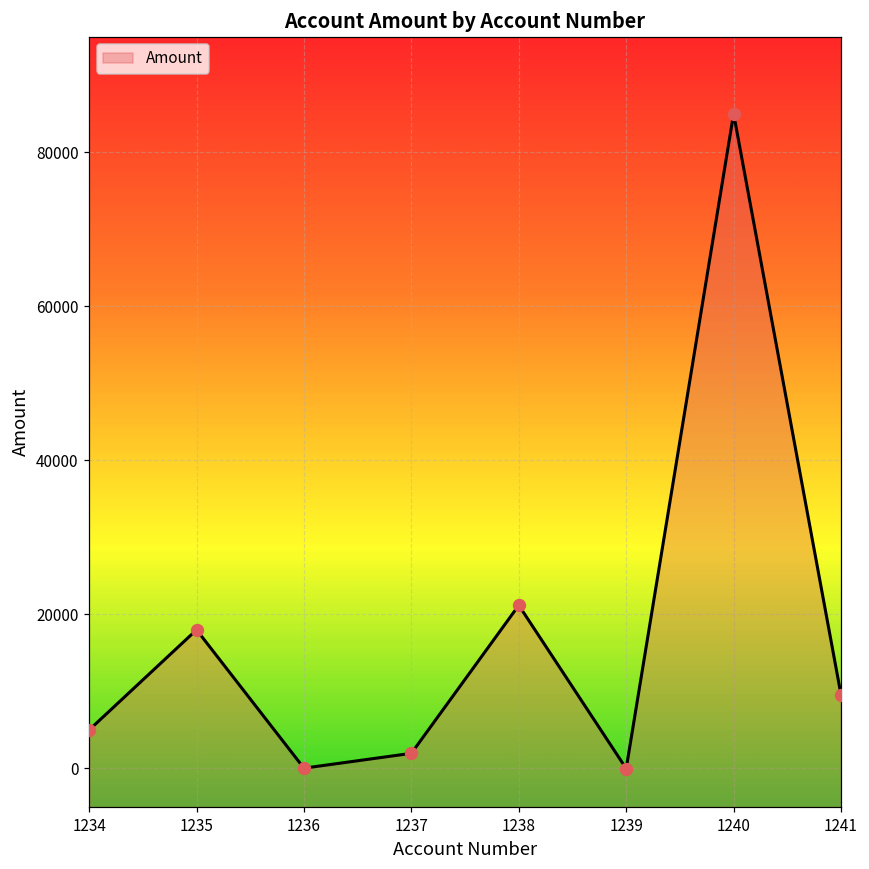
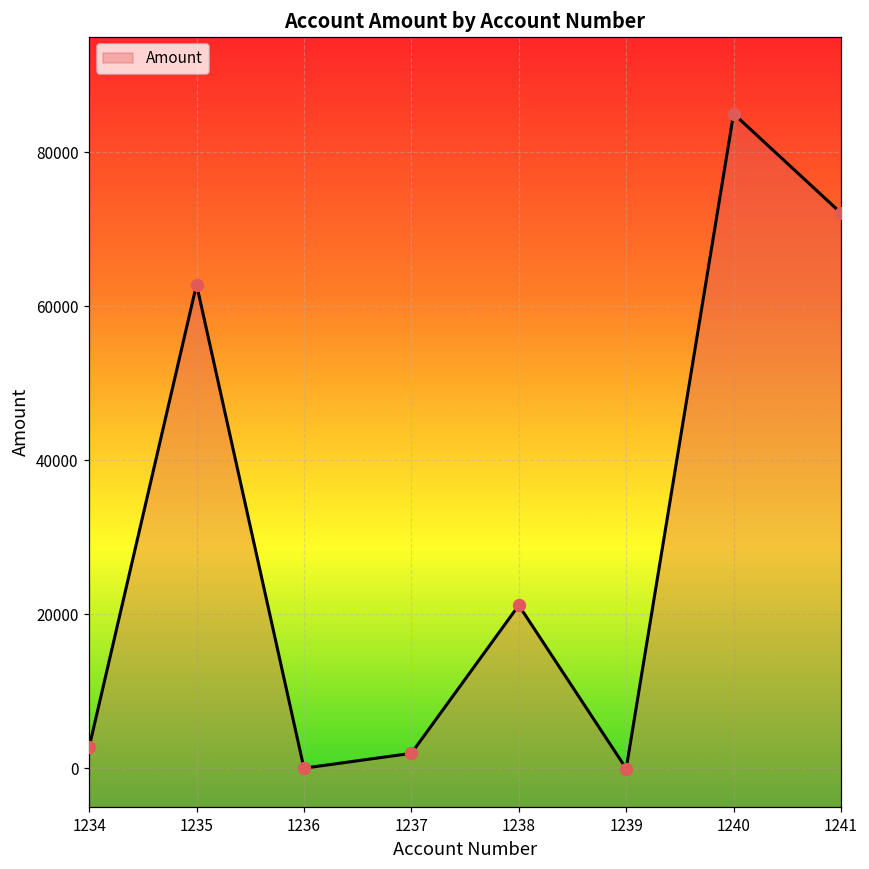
  {
-   "1234": 5000,
-   "1235": 18000,
+   "1234": 3000,
+   "1235": 63000,
    "1236": 0,
    "1237": 2000,
    "1238": 21000,
    "1239": 0,
    "1240": 85000,
-   "1241": 10000
+   "1241": 72000
  }
